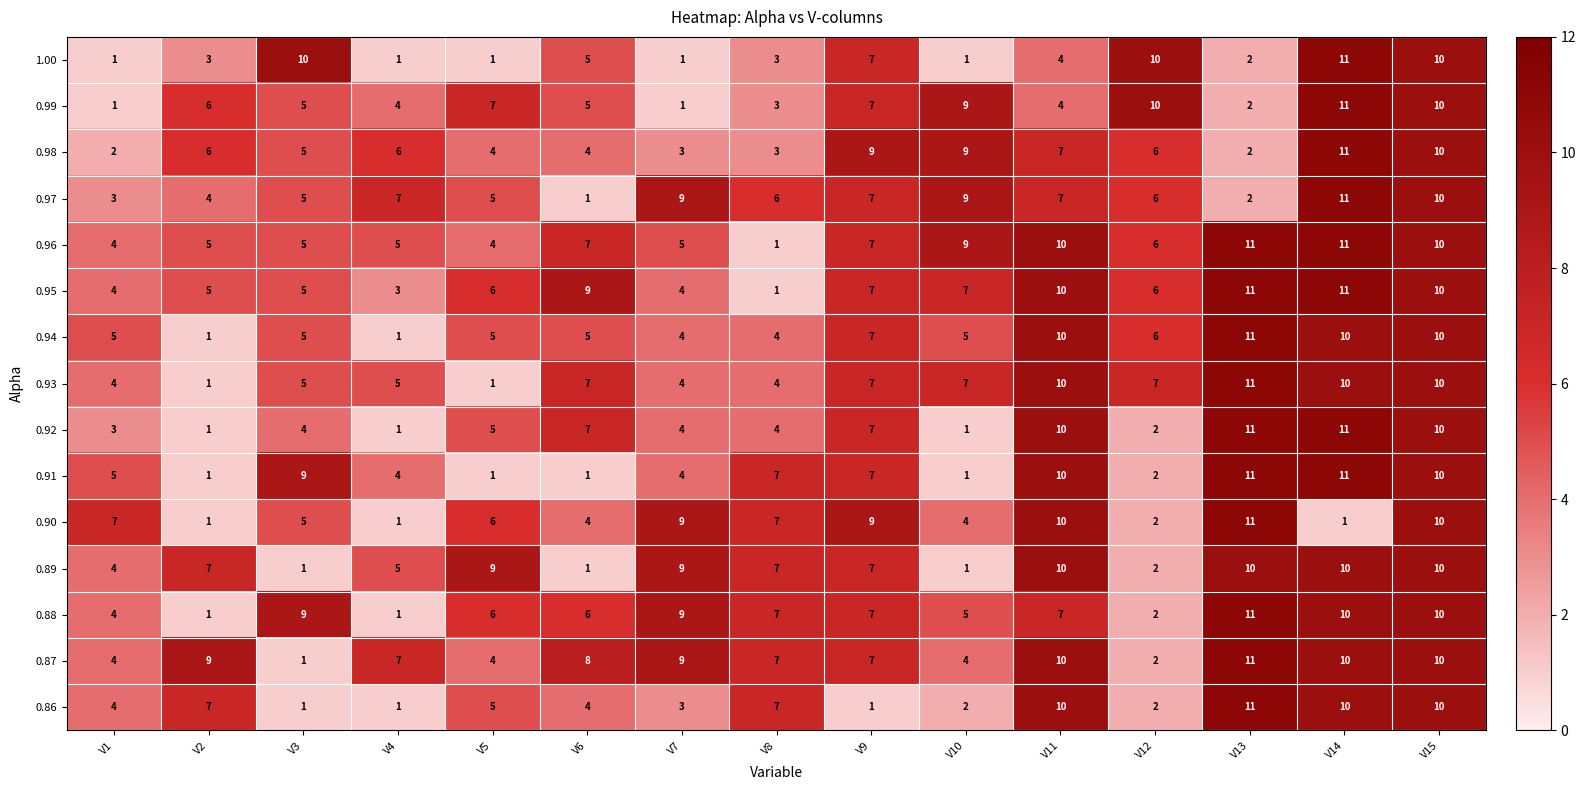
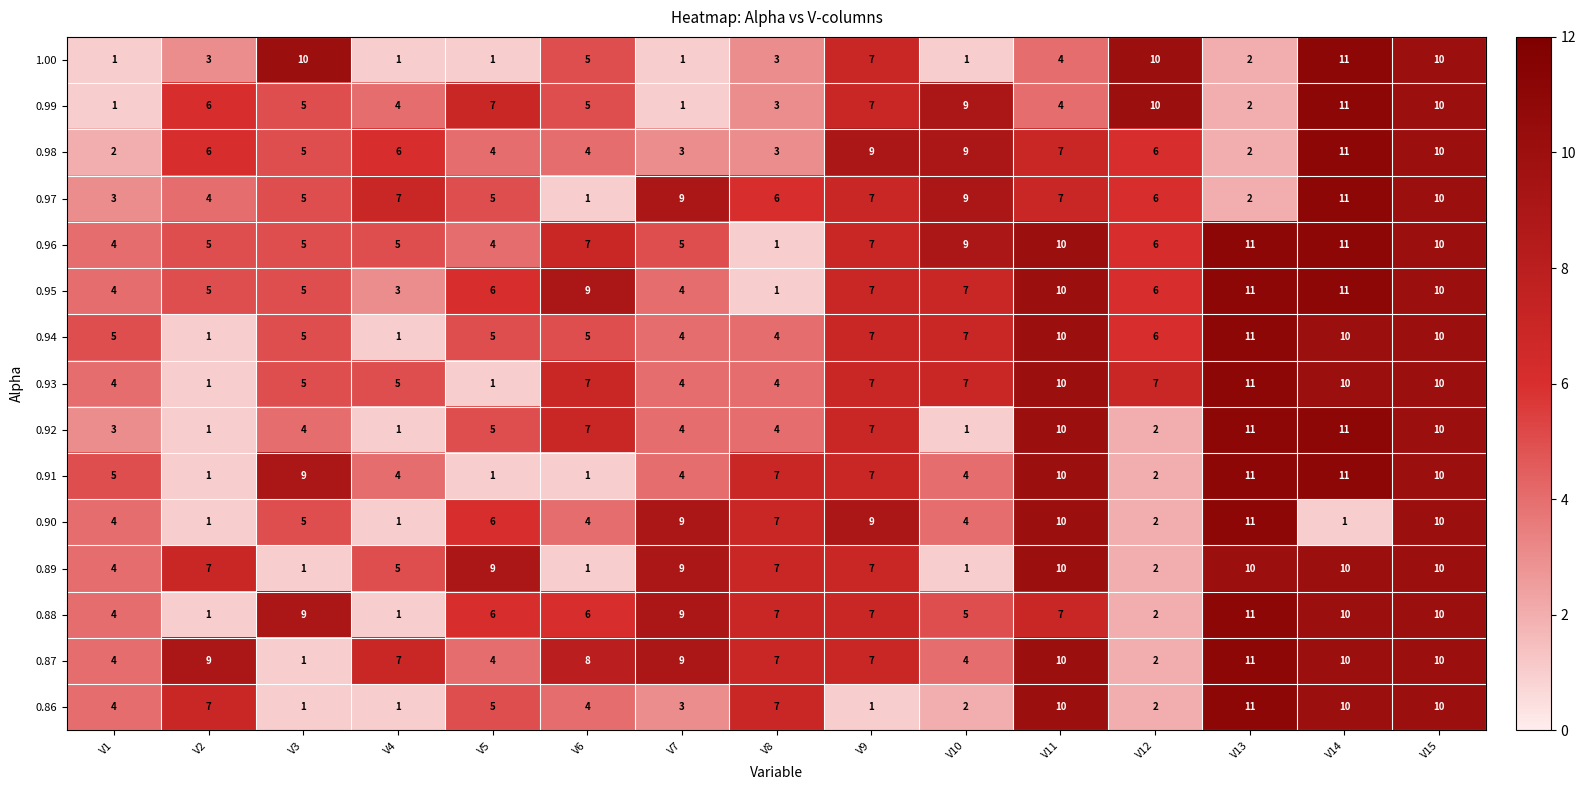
  {
    "0.94": {
      "V1": 5,
      "V2": 1,
      "V3": 5,
      "V4": 1,
      "V5": 5,
      "V6": 5,
      "V7": 4,
      "V8": 4,
      "V9": 7,
-     "V10": 5,
+     "V10": 7,
      "V11": 10,
      "V12": 6,
      "V13": 11,
      "V14": 10,
      "V15": 10
    },
    "0.91": {
      "V1": 5,
      "V2": 1,
      "V3": 9,
      "V4": 4,
      "V5": 1,
      "V6": 1,
      "V7": 4,
      "V8": 7,
      "V9": 7,
-     "V10": 1,
+     "V10": 4,
      "V11": 10,
      "V12": 2,
      "V13": 11,
      "V14": 11,
      "V15": 10
    },
    "0.90": {
-     "V1": 7,
+     "V1": 4,
      "V2": 1,
      "V3": 5,
      "V4": 1,
      "V5": 6,
      "V6": 4,
      "V7": 9,
      "V8": 7,
      "V9": 9,
      "V10": 4,
      "V11": 10,
      "V12": 2,
      "V13": 11,
      "V14": 1,
      "V15": 10
    }
  }
